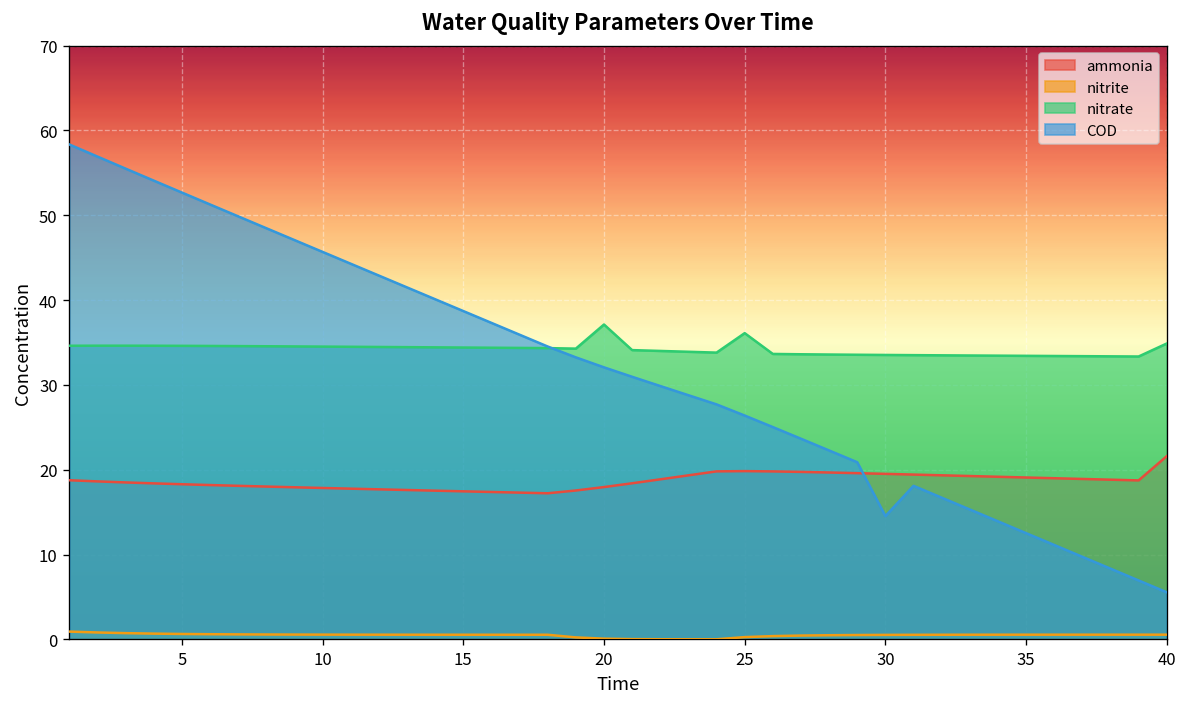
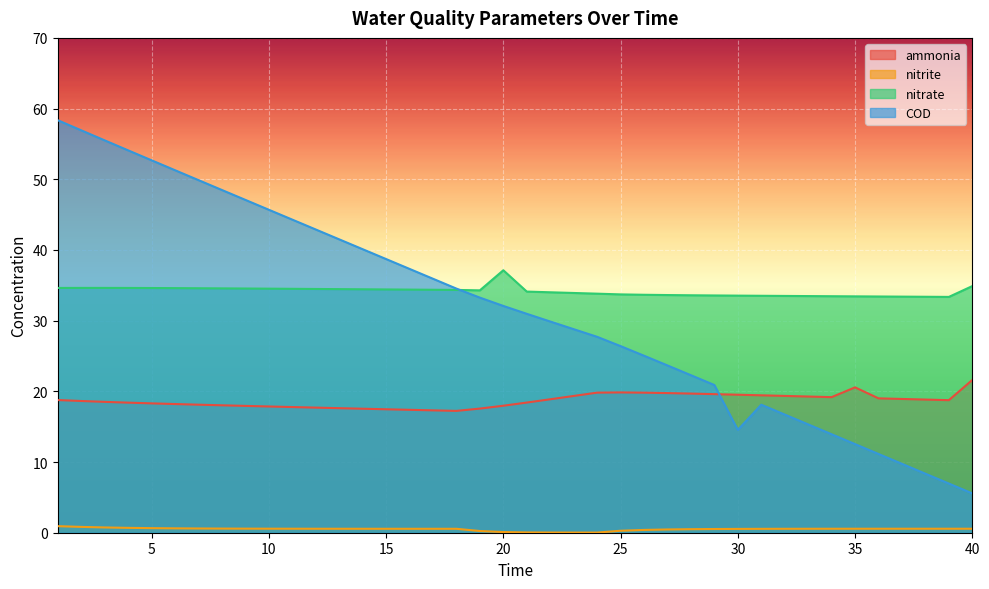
  {
    "ammonia": {
      "5": 18,
      "10": 18,
      "15": 17,
      "20": 18,
      "25": 20,
      "30": 20,
-     "35": 19,
+     "35": 21,
      "40": 22
    },
    "nitrite": {
      "5": 1,
      "10": 1,
      "15": 1,
      "20": 0,
      "25": 0,
      "30": 1,
      "35": 1,
      "40": 1
    },
    "nitrate": {
      "5": 35,
      "10": 35,
      "15": 34,
      "20": 37,
-     "25": 36,
+     "25": 34,
      "30": 34,
      "35": 33,
      "40": 35
    },
    "COD": {
      "5": 53,
      "10": 46,
      "15": 39,
      "20": 32,
      "25": 26,
      "30": 15,
      "35": 13,
      "40": 6
    }
  }
